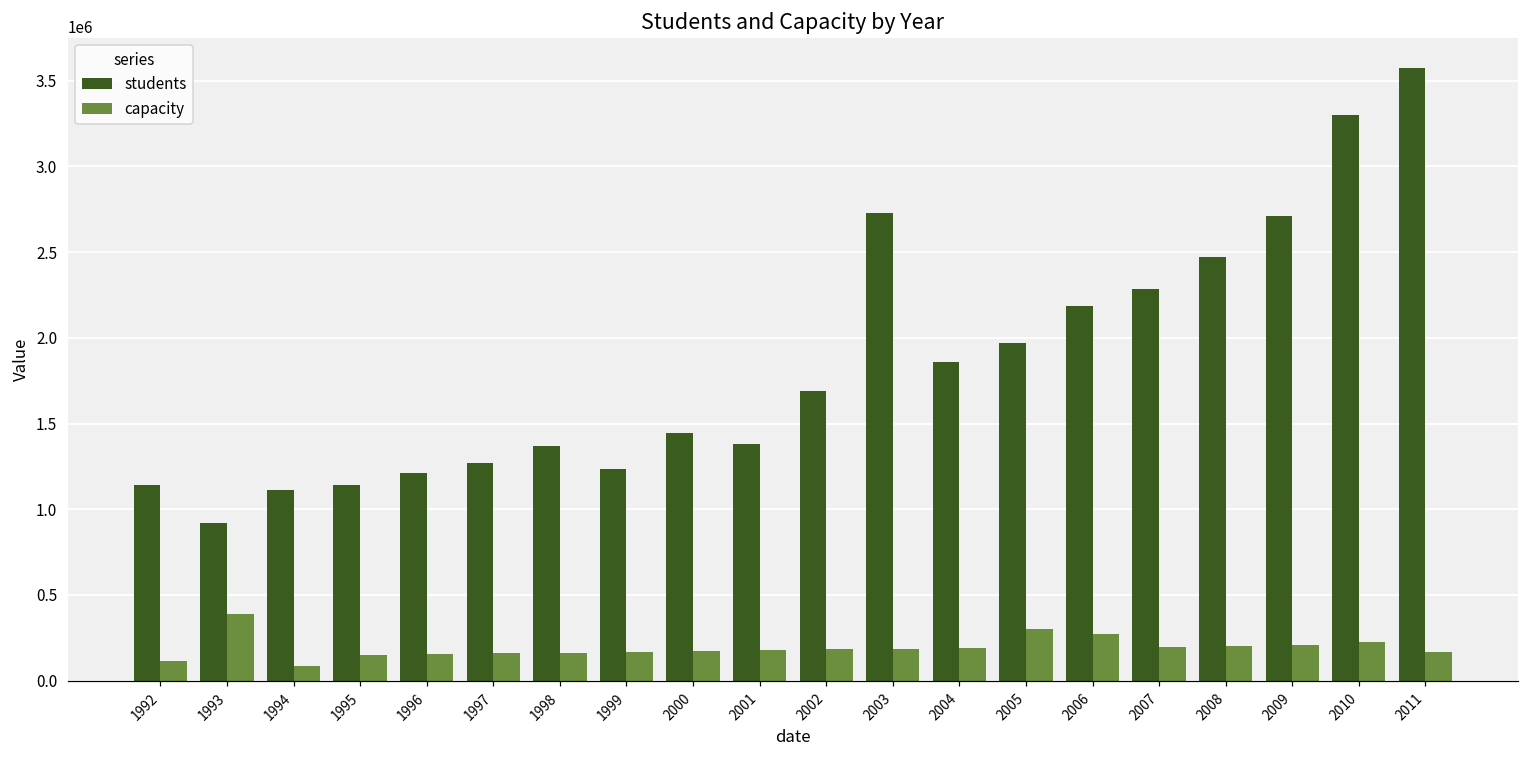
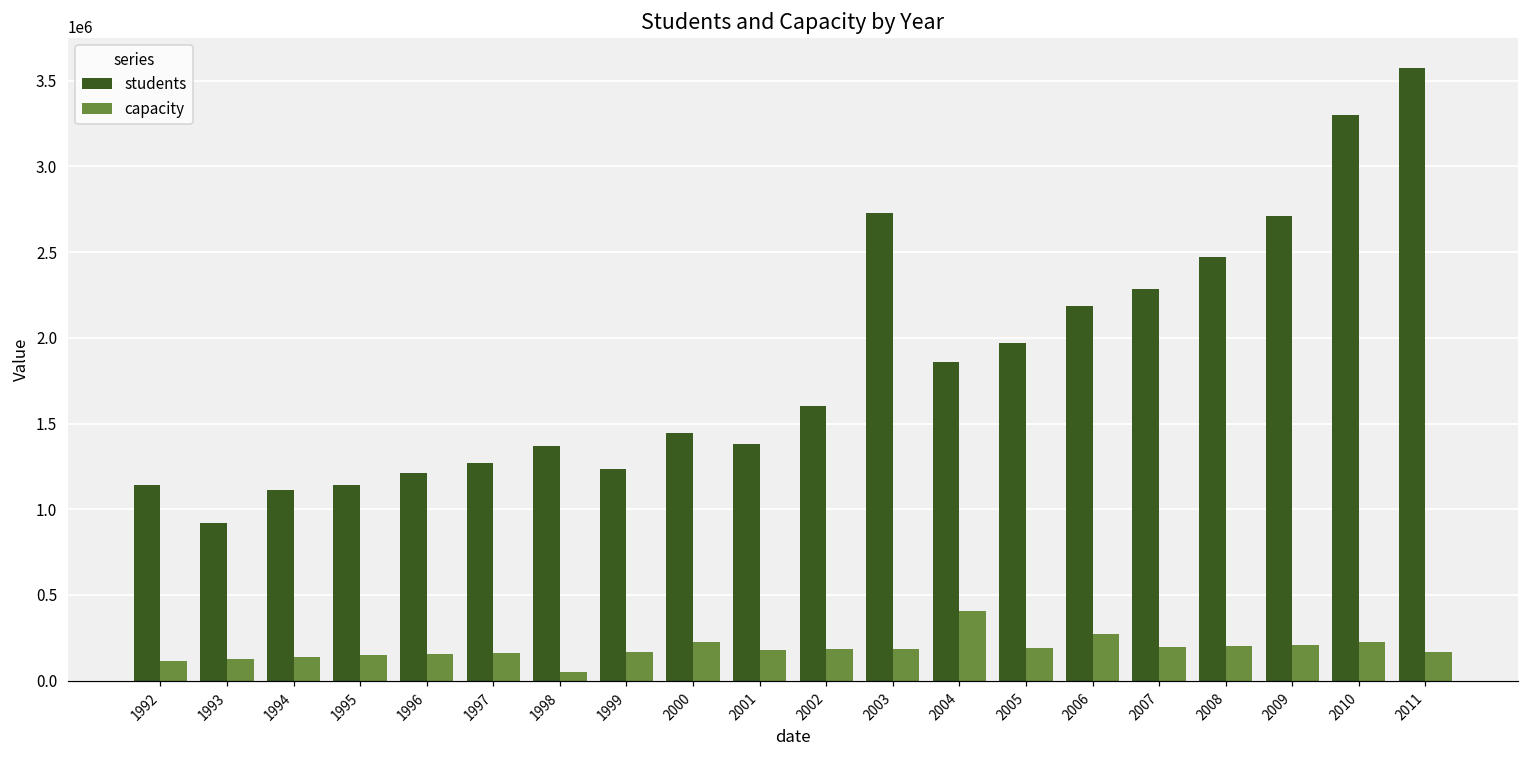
  {
    "students": {
      "1992": 1140000,
      "1993": 920000,
      "1994": 1110000,
      "1995": 1140000,
      "1996": 1210000,
      "1997": 1270000,
      "1998": 1370000,
      "1999": 1230000,
      "2000": 1450000,
      "2001": 1380000,
-     "2002": 1690000,
+     "2002": 1600000,
      "2003": 2730000,
      "2004": 1860000,
      "2005": 1970000,
      "2006": 2190000,
      "2007": 2280000,
      "2008": 2470000,
      "2009": 2710000,
      "2010": 3300000,
      "2011": 3570000
    },
    "capacity": {
      "1992": 110000,
-     "1993": 390000,
-     "1994": 80000,
+     "1993": 130000,
+     "1994": 140000,
      "1995": 150000,
      "1996": 160000,
      "1997": 160000,
-     "1998": 160000,
+     "1998": 50000,
      "1999": 170000,
-     "2000": 170000,
+     "2000": 230000,
      "2001": 180000,
      "2002": 180000,
      "2003": 190000,
-     "2004": 190000,
-     "2005": 300000,
+     "2004": 410000,
+     "2005": 190000,
      "2006": 270000,
      "2007": 200000,
      "2008": 200000,
      "2009": 210000,
      "2010": 220000,
      "2011": 170000
    }
  }
